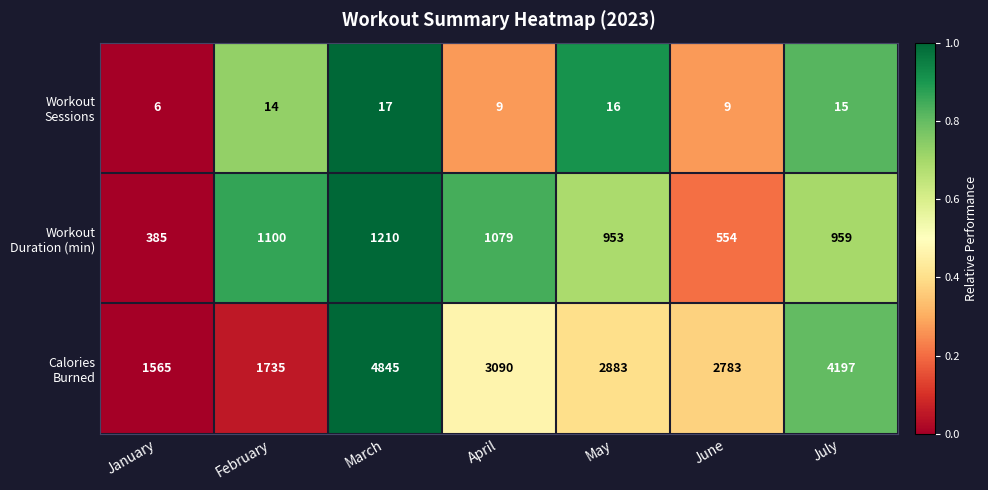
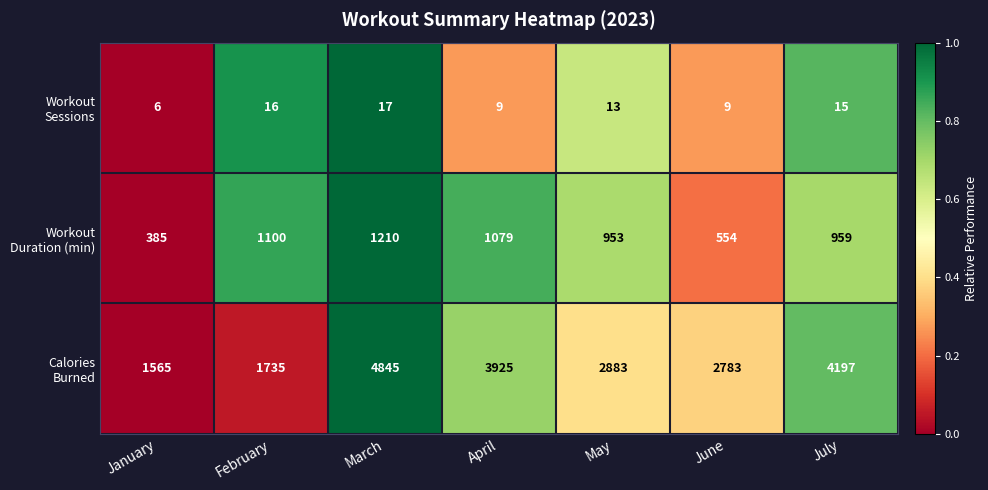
  {
    "Workout Sessions": {
      "January": 6,
-     "February": 14,
+     "February": 16,
      "March": 17,
      "April": 9,
-     "May": 16,
+     "May": 13,
      "June": 9,
      "July": 15
    },
    "Workout Duration (min)": {
      "January": 385,
      "February": 1100,
      "March": 1210,
      "April": 1079,
      "May": 953,
      "June": 554,
      "July": 959
    },
    "Calories Burned": {
      "January": 1565,
      "February": 1735,
      "March": 4845,
-     "April": 3090,
+     "April": 3925,
      "May": 2883,
      "June": 2783,
      "July": 4197
    }
  }
